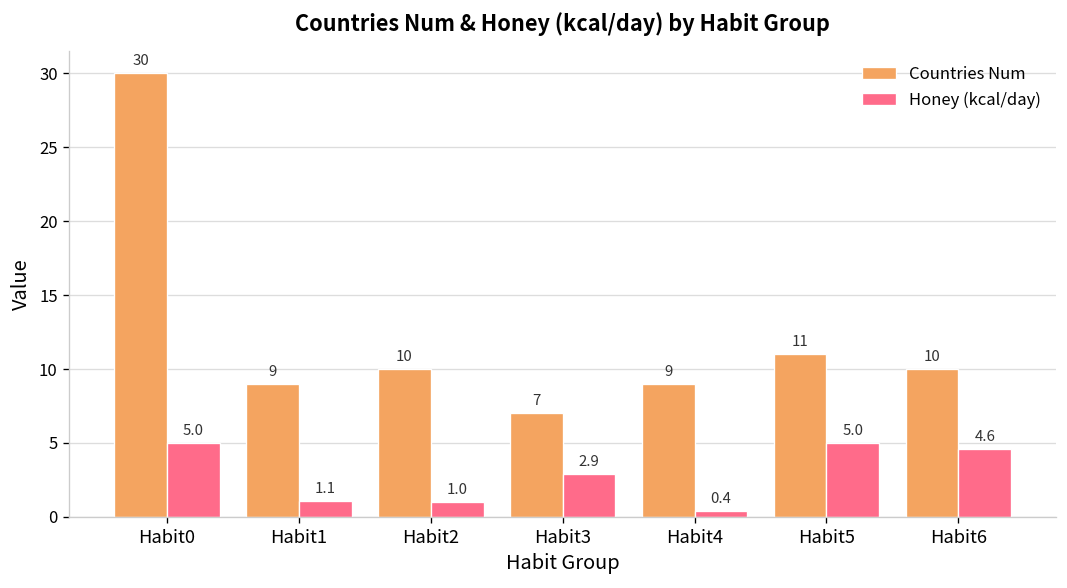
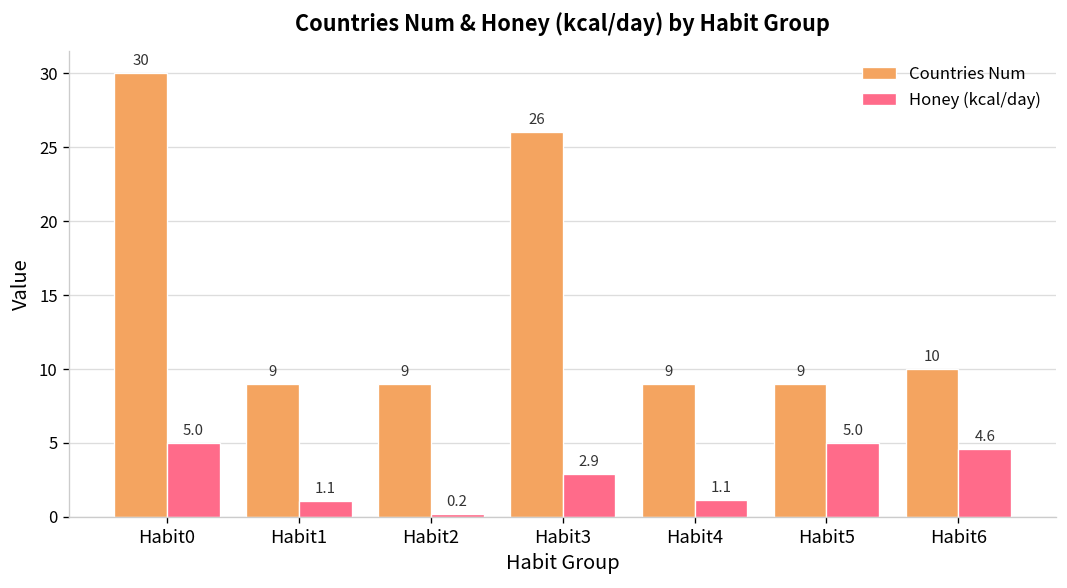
  {
    "Countries Num": {
      "Habit0": 30,
      "Habit1": 9,
-     "Habit2": 10,
-     "Habit3": 7,
+     "Habit2": 9,
+     "Habit3": 26,
      "Habit4": 9,
-     "Habit5": 11,
+     "Habit5": 9,
      "Habit6": 10
    },
    "Honey (kcal/day)": {
      "Habit0": 5.0,
      "Habit1": 1.1,
-     "Habit2": 1.0,
+     "Habit2": 0.2,
      "Habit3": 2.9,
-     "Habit4": 0.4,
+     "Habit4": 1.1,
      "Habit5": 5.0,
      "Habit6": 4.6
    }
  }
